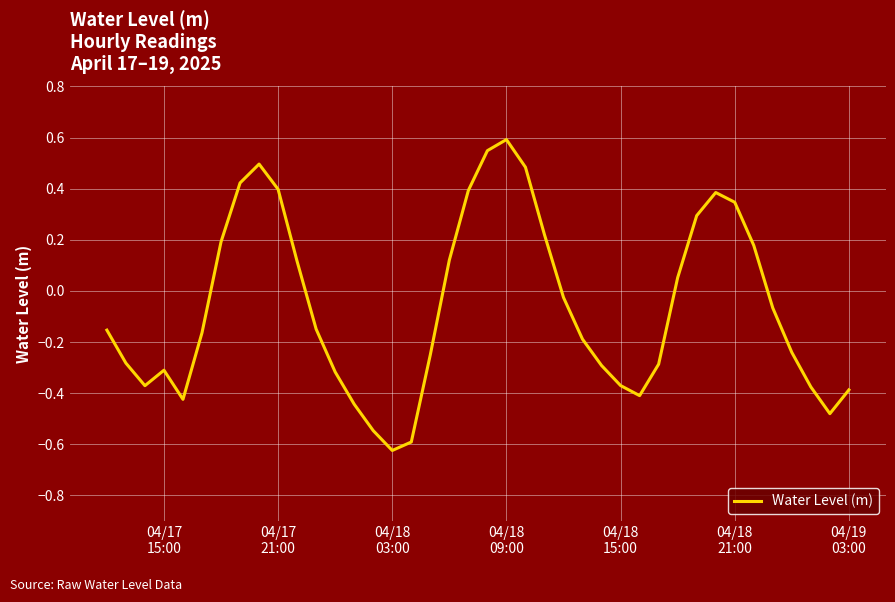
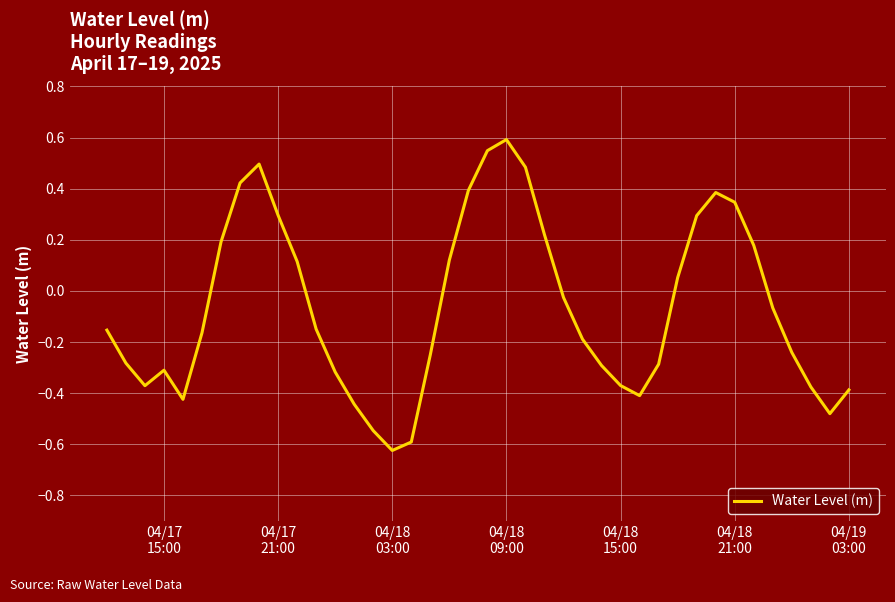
  {
    "04/17 15:00": -0.31,
-   "04/17 21:00": 0.40,
+   "04/17 21:00": 0.30,
    "04/18 03:00": -0.62,
    "04/18 09:00": 0.59,
    "04/18 15:00": -0.37,
    "04/18 21:00": 0.35,
    "04/19 03:00": -0.39
  }
